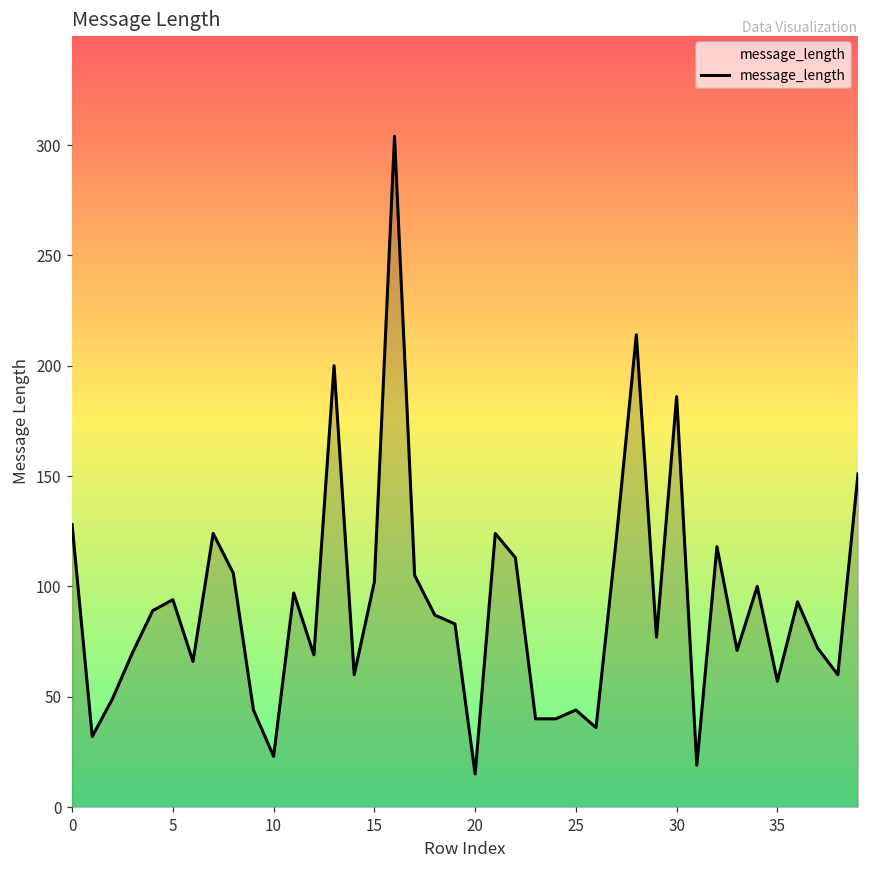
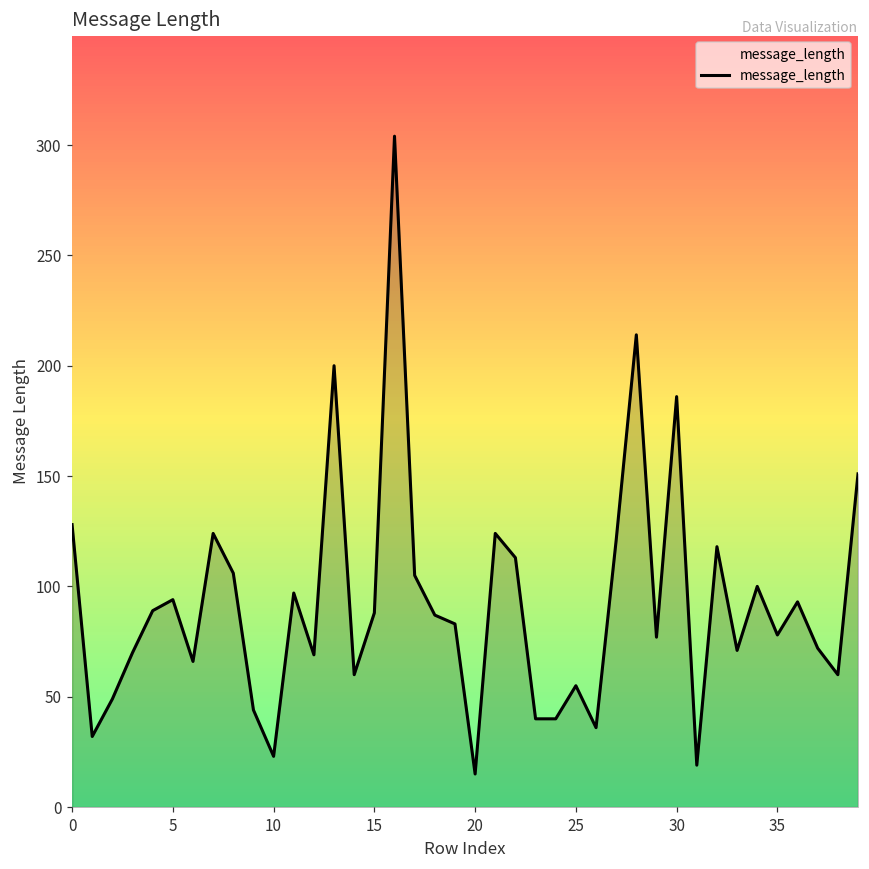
  {
    "0": 128,
    "5": 94,
    "10": 23,
-   "15": 102,
+   "15": 88,
    "20": 15,
-   "25": 44,
+   "25": 55,
    "30": 186,
-   "35": 57
+   "35": 78
  }
